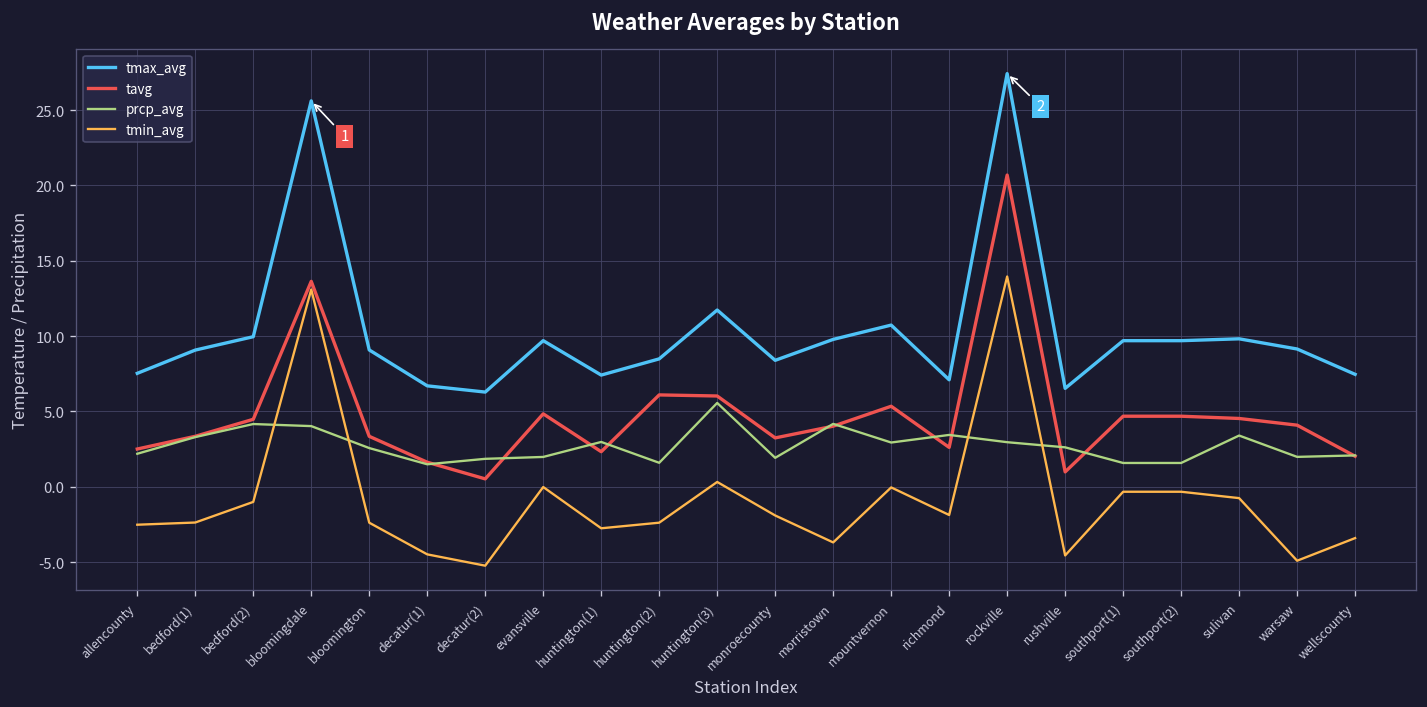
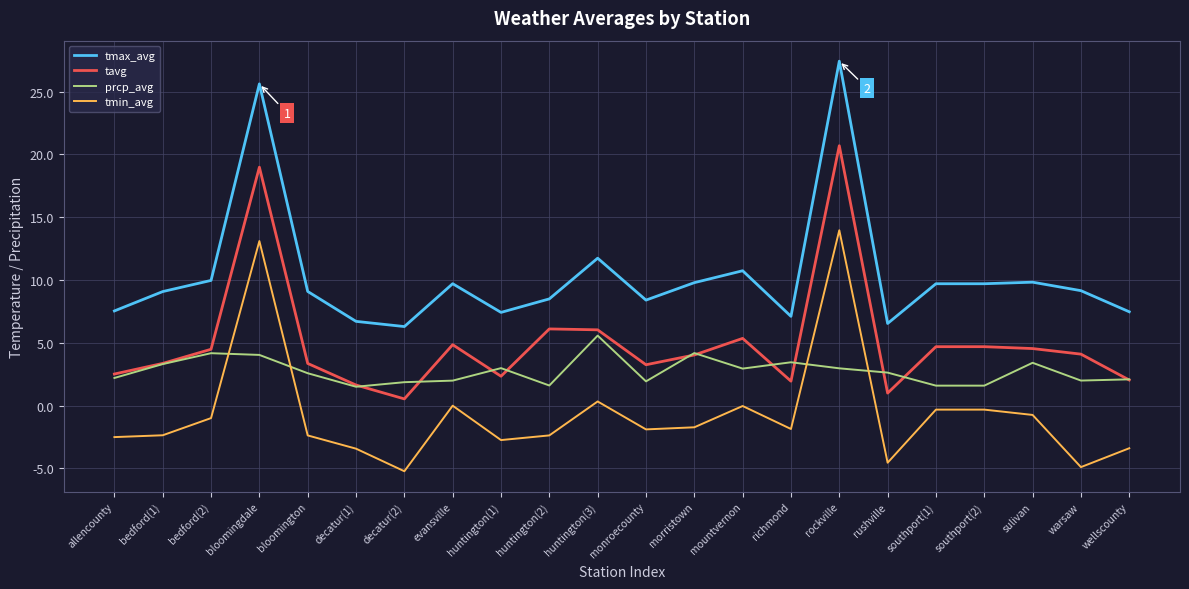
  {
    "tmax_avg": {
      "allencounty": 7.5,
      "bedford(1)": 9.1,
      "bedford(2)": 10.0,
      "bloomington": 9.1,
      "decatur(1)": 6.7,
      "decatur(2)": 6.3,
      "evansville": 9.7,
      "huntington(1)": 7.4,
      "huntington(2)": 8.5,
      "huntington(3)": 11.7,
      "monroecounty": 8.4,
      "morristown": 9.8,
      "mountvernon": 10.7,
      "richmond": 7.1,
      "rushville": 6.5,
      "southport(1)": 9.7,
      "southport(2)": 9.7,
      "sulivan": 9.8,
      "warsaw": 9.1,
      "wellscounty": 7.5
    },
    "tavg": {
      "allencounty": 2.5,
      "bedford(2)": 4.5,
-     "bloomingdale": 13.6,
+     "bloomingdale": 19.0,
      "bloomington": 3.4,
      "decatur(2)": 0.5,
      "evansville": 4.8,
      "huntington(1)": 2.3,
      "huntington(2)": 6.1,
      "huntington(3)": 6.0,
      "monroecounty": 3.2,
      "mountvernon": 5.3,
-     "richmond": 2.6,
+     "richmond": 1.9,
      "rockville": 20.7,
      "rushville": 1.0,
      "southport(1)": 4.7,
      "southport(2)": 4.7,
      "sulivan": 4.5,
      "warsaw": 4.1
    },
    "prcp_avg": {
      "allencounty": 2.2,
      "bedford(2)": 4.2,
      "bloomingdale": 4.0,
      "bloomington": 2.6,
      "decatur(2)": 1.9,
      "evansville": 2.0,
      "huntington(1)": 3.0,
      "huntington(2)": 1.6,
      "huntington(3)": 5.6,
      "monroecounty": 1.9,
      "mountvernon": 2.9,
      "richmond": 3.4,
      "rockville": 3.0,
      "rushville": 2.6,
      "southport(1)": 1.6,
      "southport(2)": 1.6,
      "sulivan": 3.4,
      "warsaw": 2.0
    },
    "tmin_avg": {
      "allencounty": -2.5,
      "bedford(1)": -2.4,
      "bedford(2)": -1.0,
      "bloomingdale": 13.1,
      "bloomington": -2.4,
-     "decatur(1)": -4.5,
+     "decatur(1)": -3.4,
      "decatur(2)": -5.2,
      "evansville": 0.0,
      "huntington(1)": -2.8,
      "huntington(2)": -2.4,
      "huntington(3)": 0.3,
      "monroecounty": -1.9,
-     "morristown": -3.7,
+     "morristown": -1.7,
      "mountvernon": 0.0,
      "richmond": -1.9,
      "rockville": 14.0,
      "rushville": -4.6,
      "southport(1)": -0.3,
      "southport(2)": -0.3,
      "sulivan": -0.8,
      "warsaw": -4.9,
      "wellscounty": -3.4
    }
  }
